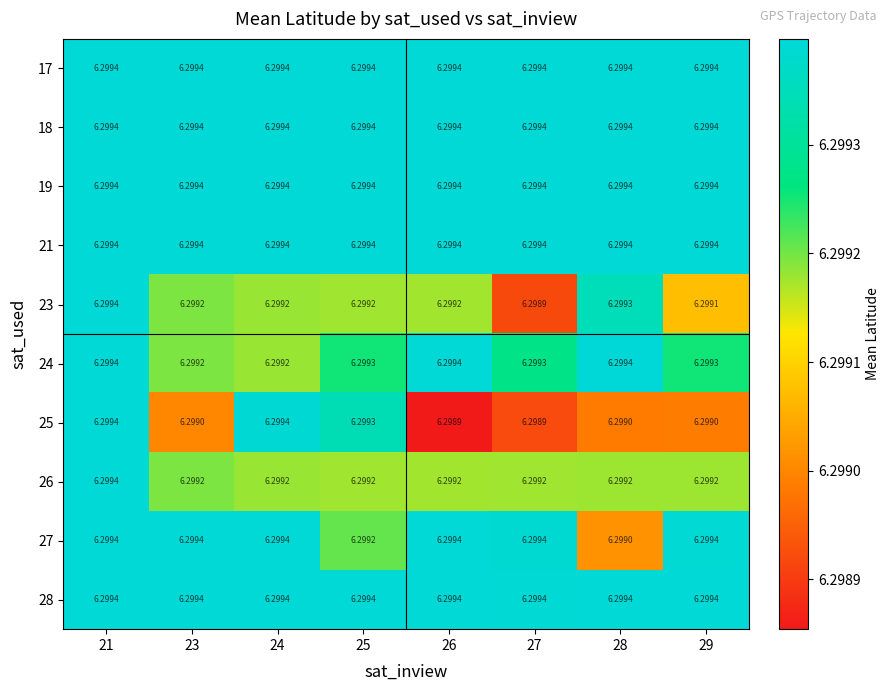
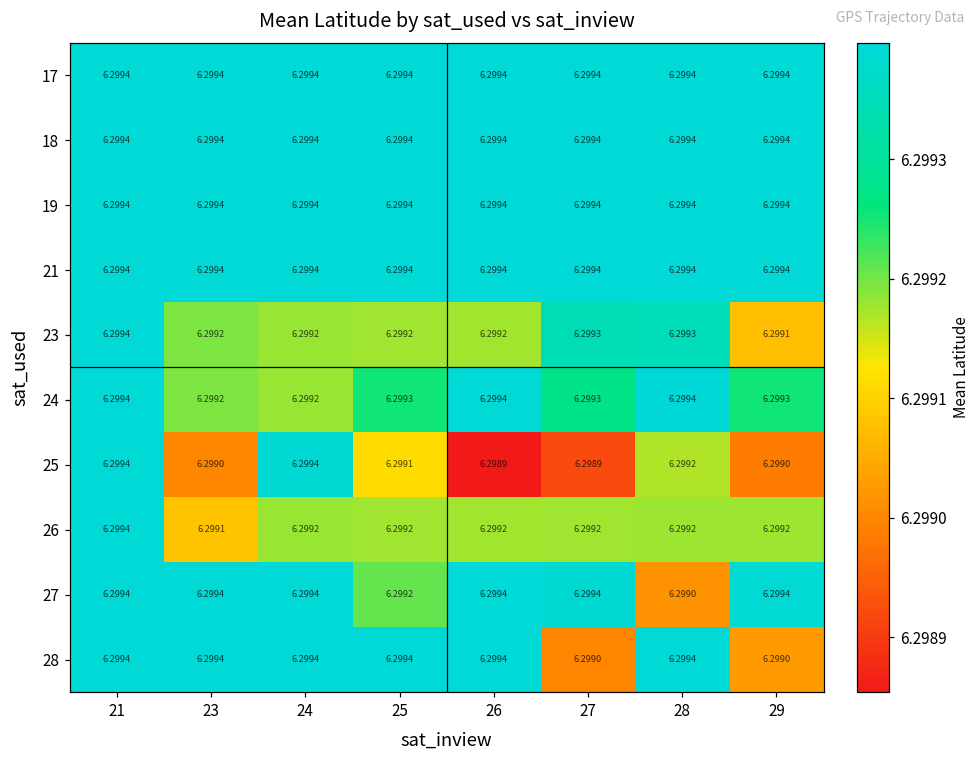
  {
    "17": {
      "21": 6.2994,
      "23": 6.2994,
      "24": 6.2994,
      "25": 6.2994,
      "26": 6.2994,
      "27": 6.2994,
      "28": 6.2994,
      "29": 6.2994
    },
    "18": {
      "21": 6.2994,
      "23": 6.2994,
      "24": 6.2994,
      "25": 6.2994,
      "26": 6.2994,
      "27": 6.2994,
      "28": 6.2994,
      "29": 6.2994
    },
    "19": {
      "21": 6.2994,
      "23": 6.2994,
      "24": 6.2994,
      "25": 6.2994,
      "26": 6.2994,
      "27": 6.2994,
      "28": 6.2994,
      "29": 6.2994
    },
    "21": {
      "21": 6.2994,
      "23": 6.2994,
      "24": 6.2994,
      "25": 6.2994,
      "26": 6.2994,
      "27": 6.2994,
      "28": 6.2994,
      "29": 6.2994
    },
    "23": {
      "21": 6.2994,
      "23": 6.2992,
      "24": 6.2992,
      "25": 6.2992,
      "26": 6.2992,
-     "27": 6.2989,
+     "27": 6.2993,
      "28": 6.2993,
      "29": 6.2991
    },
    "24": {
      "21": 6.2994,
      "23": 6.2992,
      "24": 6.2992,
      "25": 6.2993,
      "26": 6.2994,
      "27": 6.2993,
      "28": 6.2994,
      "29": 6.2993
    },
    "25": {
      "21": 6.2994,
      "23": 6.2990,
      "24": 6.2994,
-     "25": 6.2993,
+     "25": 6.2991,
      "26": 6.2989,
      "27": 6.2989,
-     "28": 6.2990,
+     "28": 6.2992,
      "29": 6.2990
    },
    "26": {
      "21": 6.2994,
-     "23": 6.2992,
+     "23": 6.2991,
      "24": 6.2992,
      "25": 6.2992,
      "26": 6.2992,
      "27": 6.2992,
      "28": 6.2992,
      "29": 6.2992
    },
    "27": {
      "21": 6.2994,
      "23": 6.2994,
      "24": 6.2994,
      "25": 6.2992,
      "26": 6.2994,
      "27": 6.2994,
      "28": 6.2990,
      "29": 6.2994
    },
    "28": {
      "21": 6.2994,
      "23": 6.2994,
      "24": 6.2994,
      "25": 6.2994,
      "26": 6.2994,
-     "27": 6.2994,
+     "27": 6.2990,
      "28": 6.2994,
-     "29": 6.2994
+     "29": 6.2990
    }
  }
